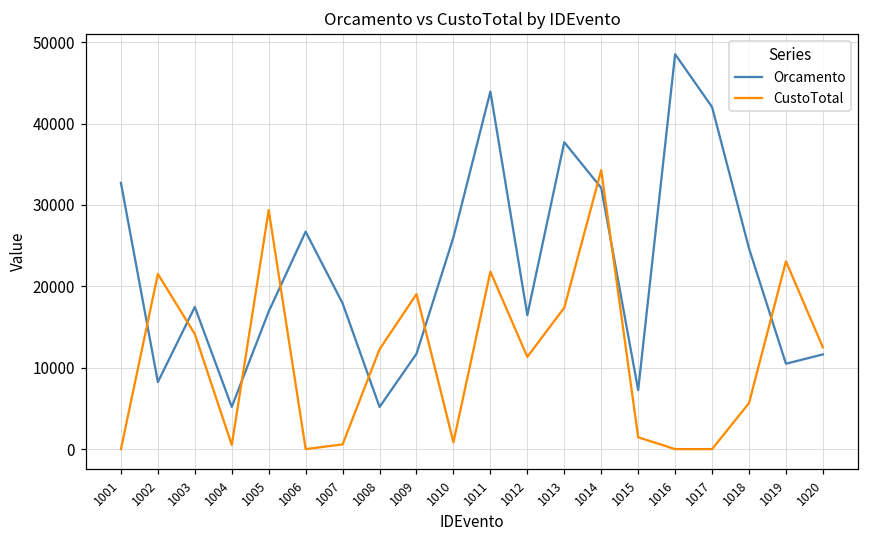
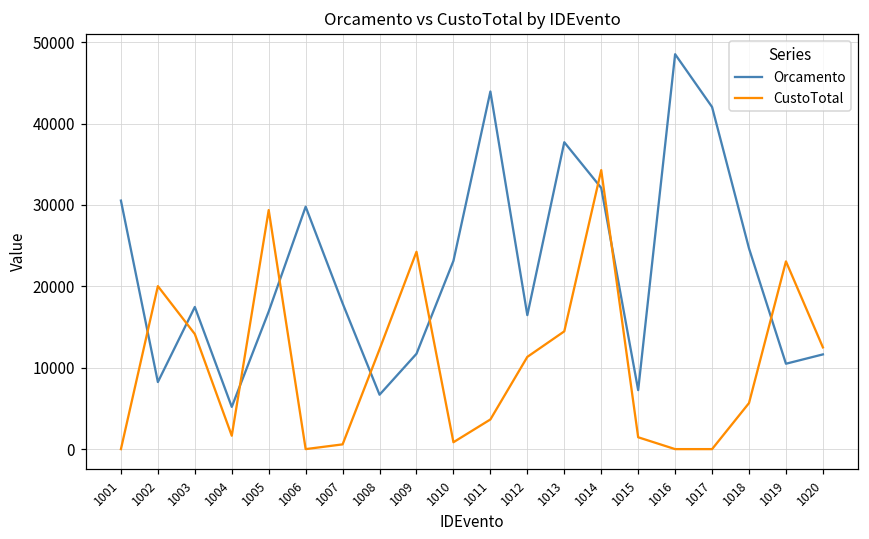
  {
    "Orcamento": {
-     "1001": 33000,
+     "1001": 31000,
      "1002": 8000,
      "1003": 17000,
      "1004": 5000,
      "1005": 17000,
-     "1006": 27000,
+     "1006": 30000,
      "1007": 18000,
-     "1008": 5000,
+     "1008": 7000,
      "1009": 12000,
-     "1010": 26000,
+     "1010": 23000,
      "1011": 44000,
      "1012": 16000,
      "1013": 38000,
      "1014": 32000,
      "1015": 7000,
      "1016": 49000,
      "1017": 42000,
      "1018": 25000,
      "1019": 10000,
      "1020": 12000
    },
    "CustoTotal": {
      "1001": 0,
-     "1002": 22000,
+     "1002": 20000,
      "1003": 14000,
-     "1004": 1000,
+     "1004": 2000,
      "1005": 29000,
      "1006": 0,
      "1007": 1000,
      "1008": 12000,
-     "1009": 19000,
+     "1009": 24000,
      "1010": 1000,
-     "1011": 22000,
+     "1011": 4000,
      "1012": 11000,
-     "1013": 17000,
+     "1013": 14000,
      "1014": 34000,
      "1015": 1000,
      "1016": 0,
      "1017": 0,
      "1018": 6000,
      "1019": 23000,
      "1020": 13000
    }
  }
